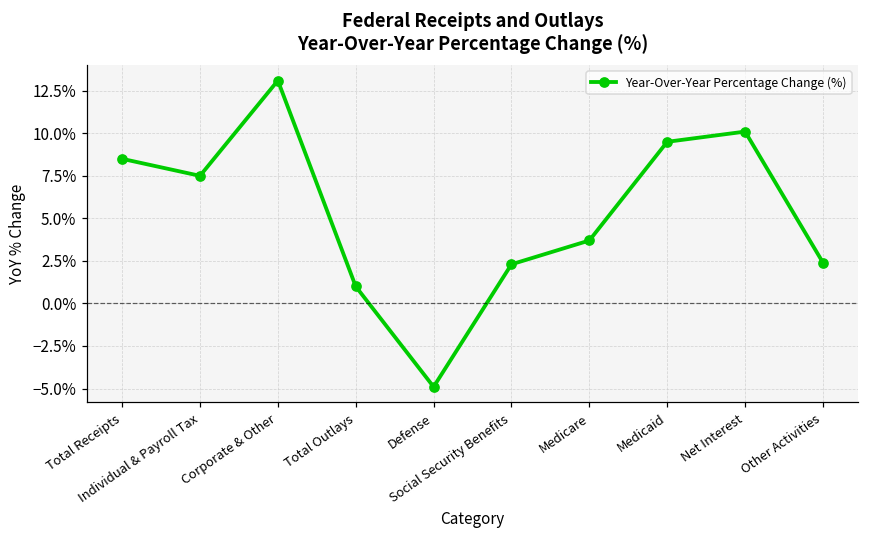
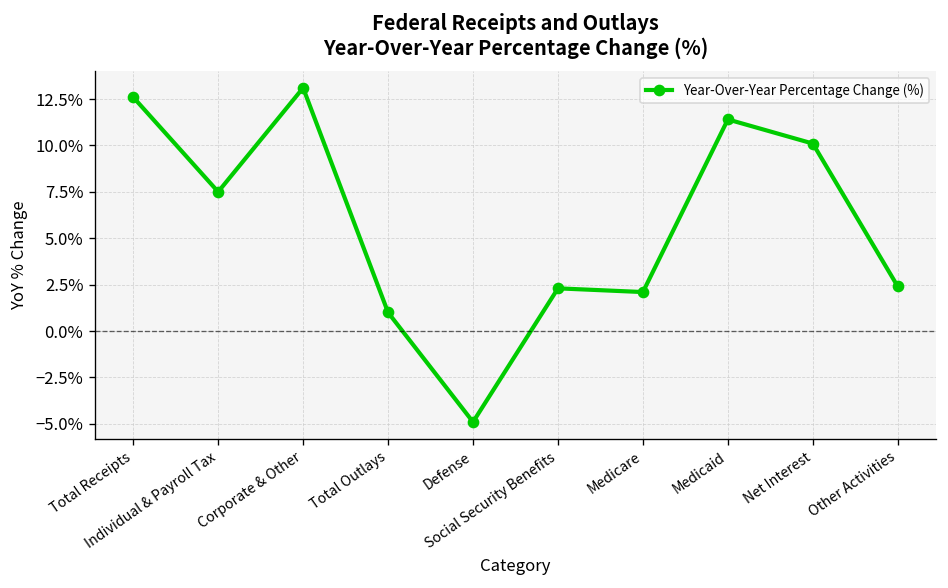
  {
-   "Total Receipts": "8.5%",
+   "Total Receipts": "12.6%",
    "Individual & Payroll Tax": "7.5%",
    "Corporate & Other": "13.1%",
    "Total Outlays": "1.0%",
    "Defense": "-4.9%",
    "Social Security Benefits": "2.3%",
-   "Medicare": "3.7%",
-   "Medicaid": "9.5%",
+   "Medicare": "2.1%",
+   "Medicaid": "11.4%",
    "Net Interest": "10.1%",
    "Other Activities": "2.4%"
  }
